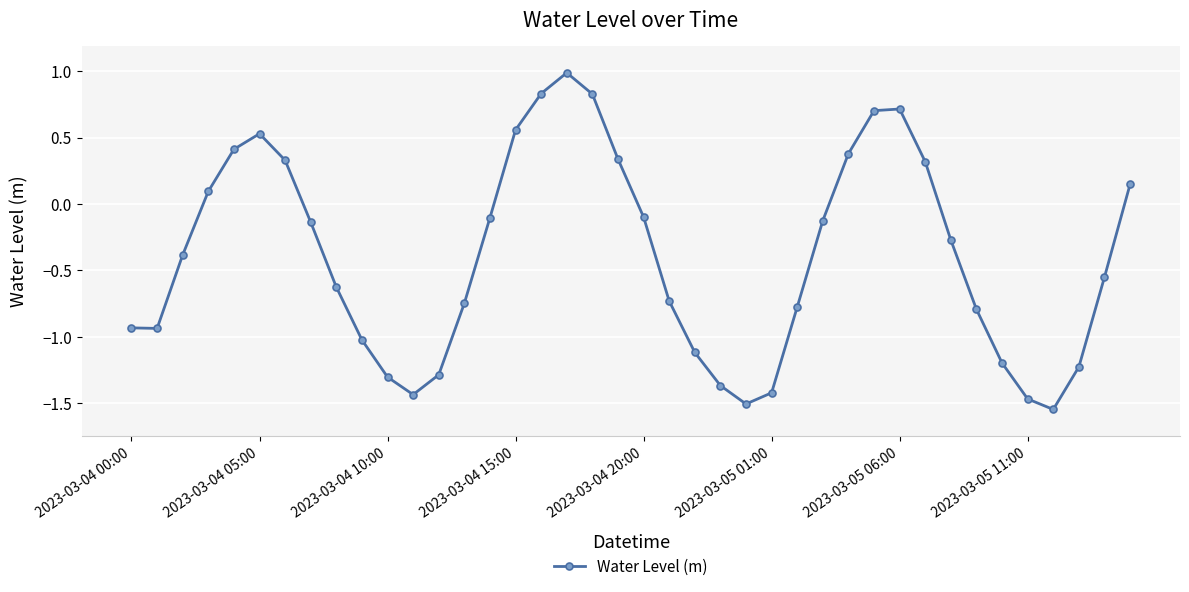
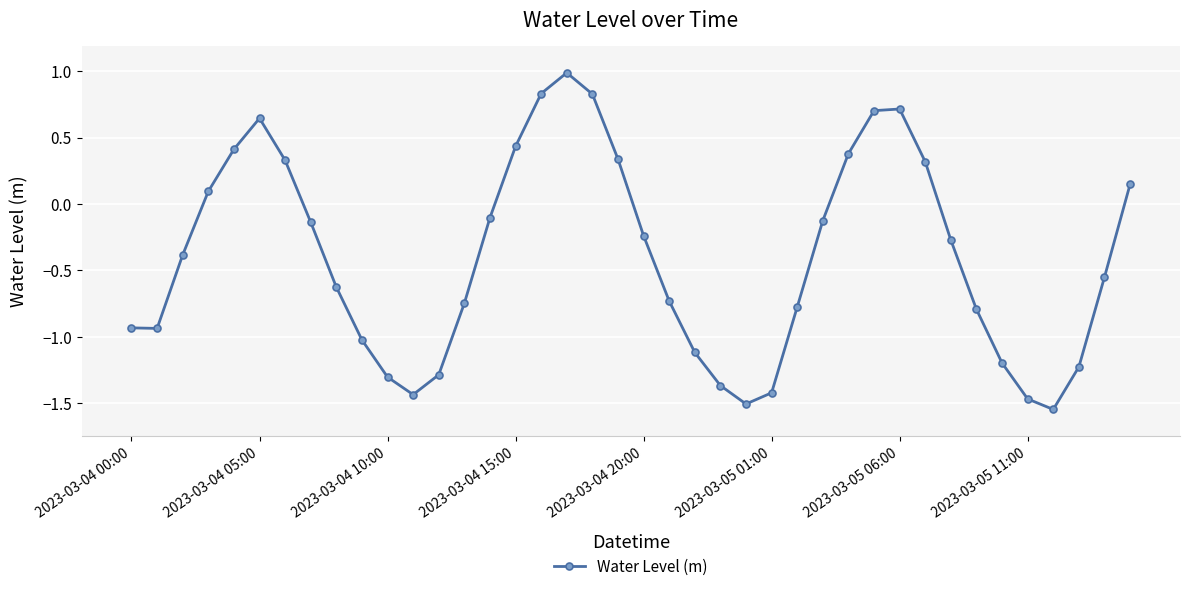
  {
    "2023-03-04 00:00": -0.93,
-   "2023-03-04 05:00": 0.53,
+   "2023-03-04 05:00": 0.65,
    "2023-03-04 10:00": -1.30,
-   "2023-03-04 15:00": 0.56,
-   "2023-03-04 20:00": -0.10,
+   "2023-03-04 15:00": 0.43,
+   "2023-03-04 20:00": -0.24,
    "2023-03-05 01:00": -1.42,
    "2023-03-05 06:00": 0.72,
    "2023-03-05 11:00": -1.47
  }
